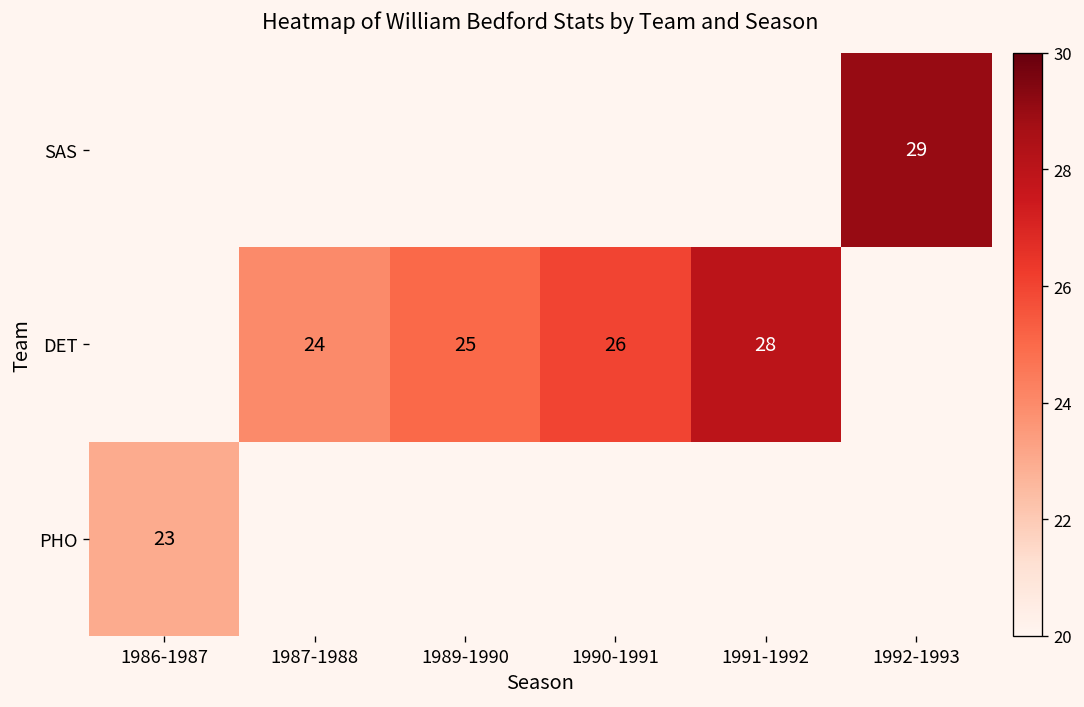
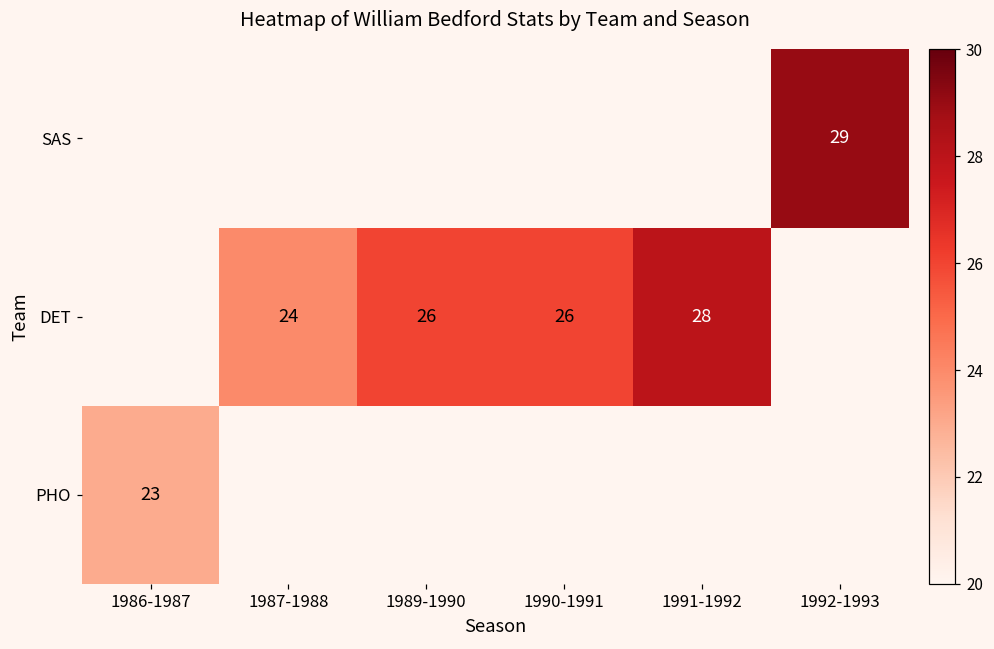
  {
    "SAS": {
      "1992-1993": 29
    },
    "DET": {
      "1987-1988": 24,
-     "1989-1990": 25,
+     "1989-1990": 26,
      "1990-1991": 26,
      "1991-1992": 28
    },
    "PHO": {
      "1986-1987": 23
    }
  }
